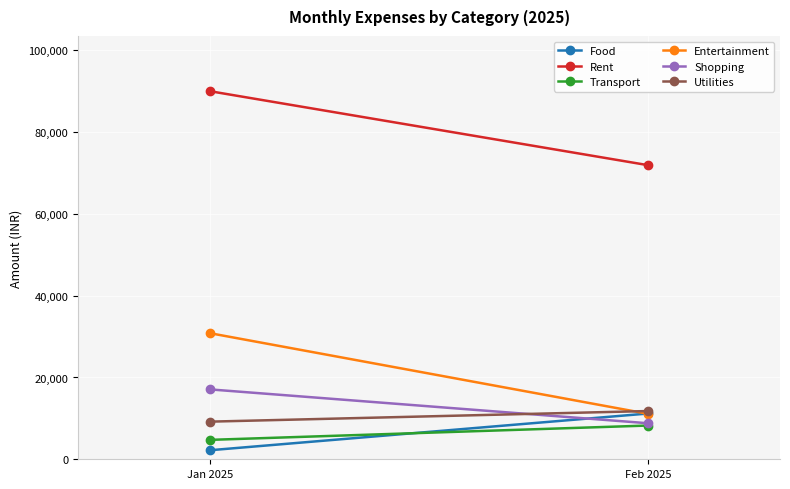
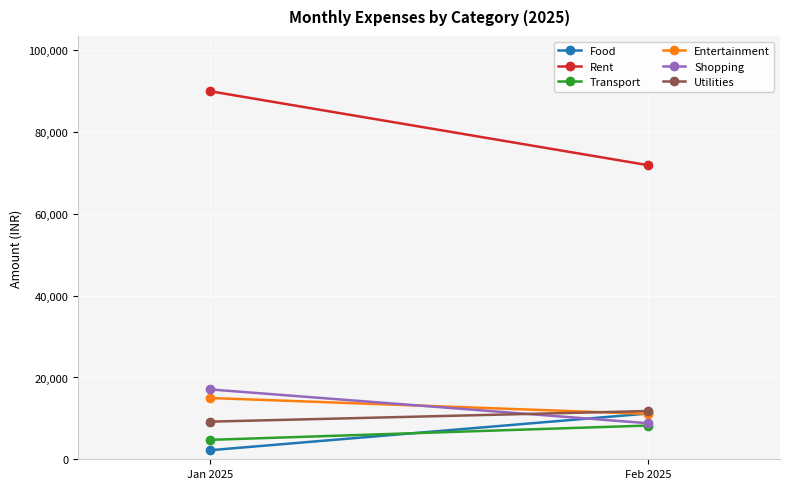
  {
    "Food": {
      "Jan 2025": "2,000"
    },
    "Rent": {
      "Jan 2025": "90,000",
      "Feb 2025": "72,000"
    },
    "Transport": {
      "Jan 2025": "5,000"
    },
    "Entertainment": {
-     "Jan 2025": "31,000"
+     "Jan 2025": "15,000"
    },
    "Shopping": {
      "Jan 2025": "17,000"
    },
    "Utilities": {
      "Jan 2025": "9,000"
    }
  }
